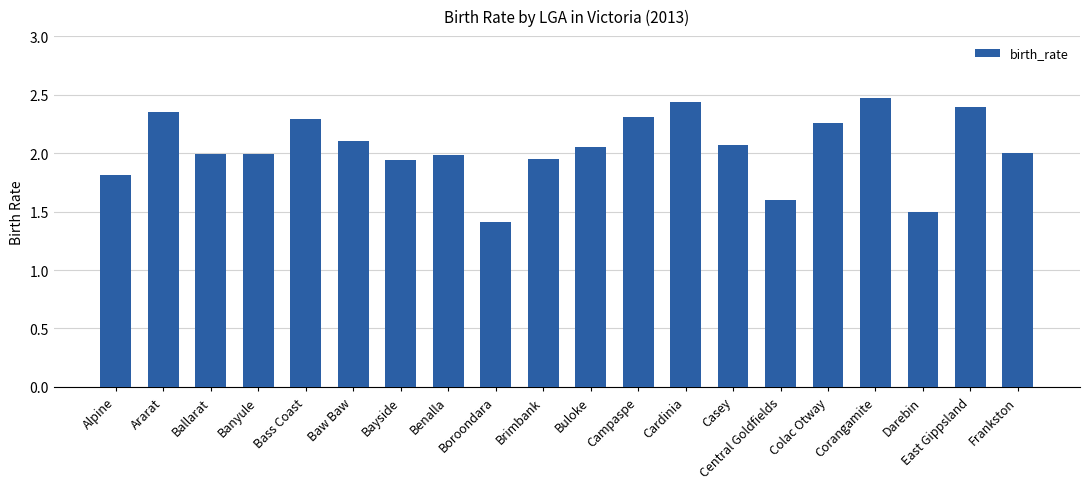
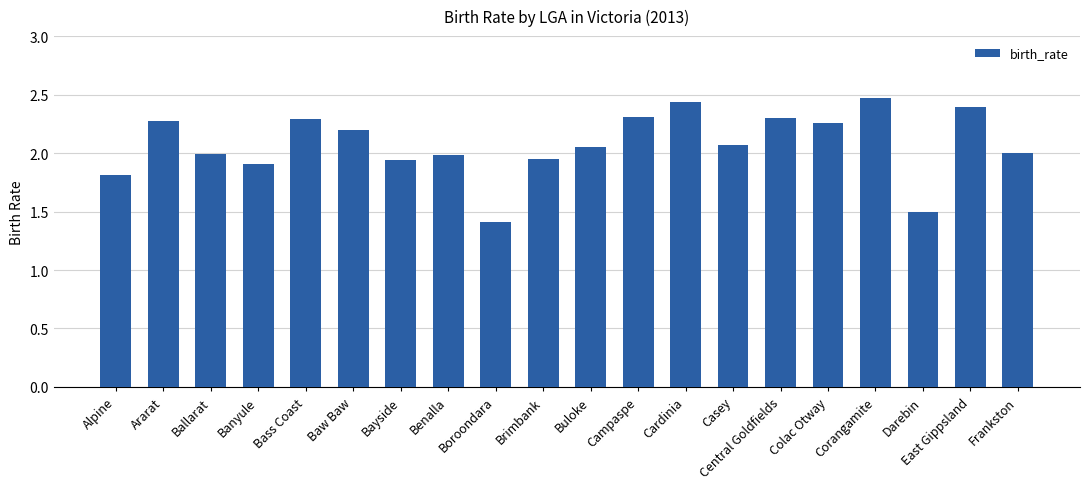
  {
    "Alpine": 1.81,
-   "Ararat": 2.35,
+   "Ararat": 2.27,
    "Ballarat": 1.99,
-   "Banyule": 1.99,
+   "Banyule": 1.91,
    "Bass Coast": 2.29,
-   "Baw Baw": 2.1,
+   "Baw Baw": 2.2,
    "Bayside": 1.94,
    "Benalla": 1.98,
    "Boroondara": 1.41,
    "Brimbank": 1.95,
    "Buloke": 2.05,
    "Campaspe": 2.31,
    "Cardinia": 2.44,
    "Casey": 2.07,
-   "Central Goldfields": 1.6,
+   "Central Goldfields": 2.3,
    "Colac Otway": 2.26,
    "Corangamite": 2.47,
    "Darebin": 1.50,
    "East Gippsland": 2.39,
    "Frankston": 2.00
  }
